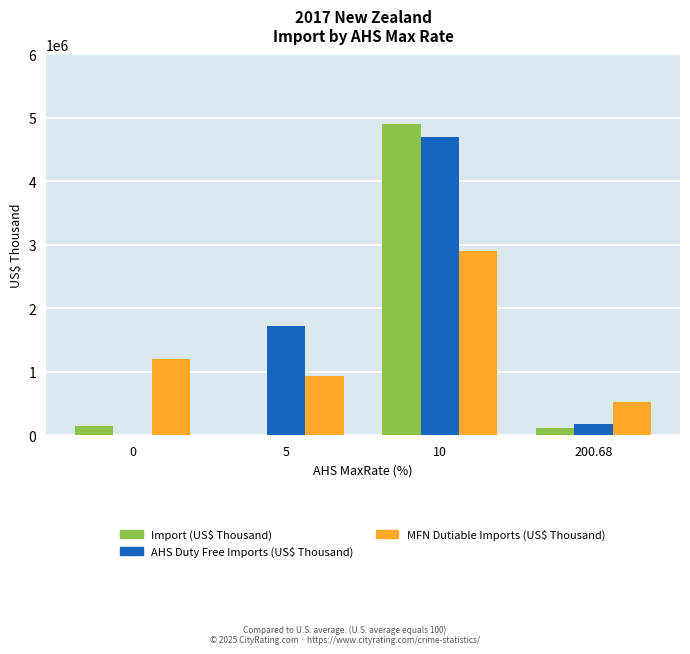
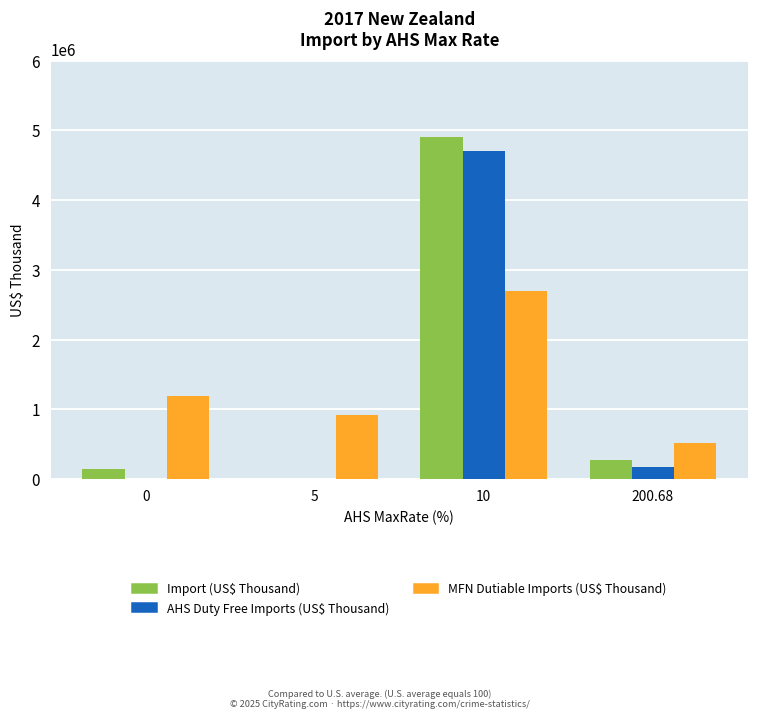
  {
    "Import (US$ Thousand)": {
      "0": 100000,
      "10": 4900000,
-     "200.68": 100000
+     "200.68": 300000
    },
    "AHS Duty Free Imports (US$ Thousand)": {
      "0": 0,
-     "5": 1700000,
+     "5": 0,
      "10": 4700000,
      "200.68": 200000
    },
    "MFN Dutiable Imports (US$ Thousand)": {
      "0": 1200000,
      "5": 900000,
-     "10": 2900000,
+     "10": 2700000,
      "200.68": 500000
    }
  }
